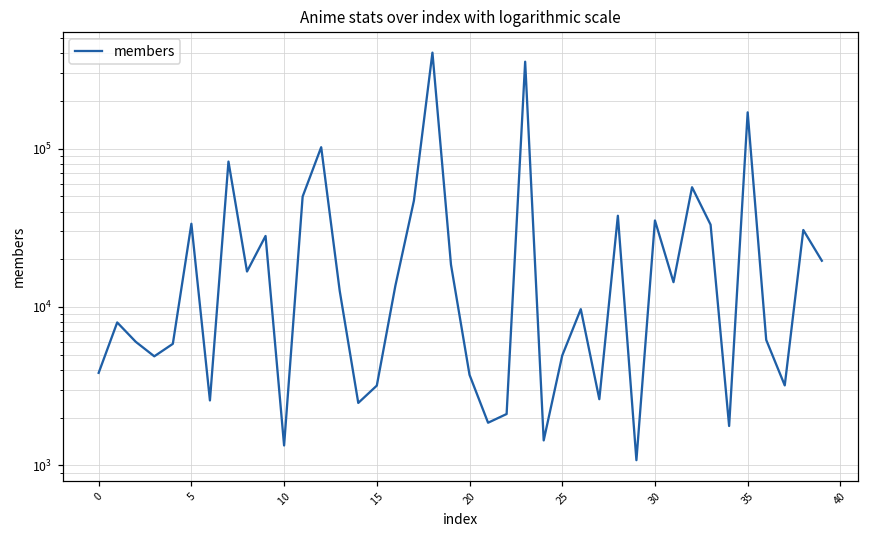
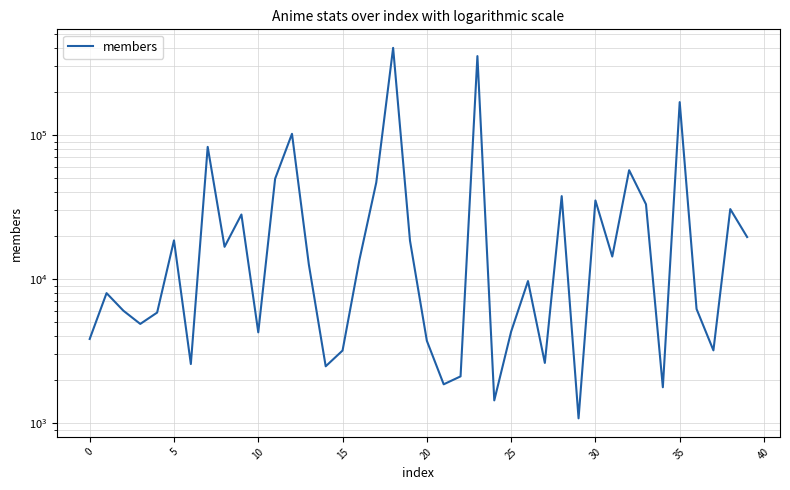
  {
    "0": 3800,
-   "5": 34000,
-   "10": 1300,
+   "5": 19000,
+   "10": 4300,
    "15": 3200,
    "20": 3700,
-   "25": 4900,
+   "25": 4300,
    "30": 35000,
    "35": 170000
  }
